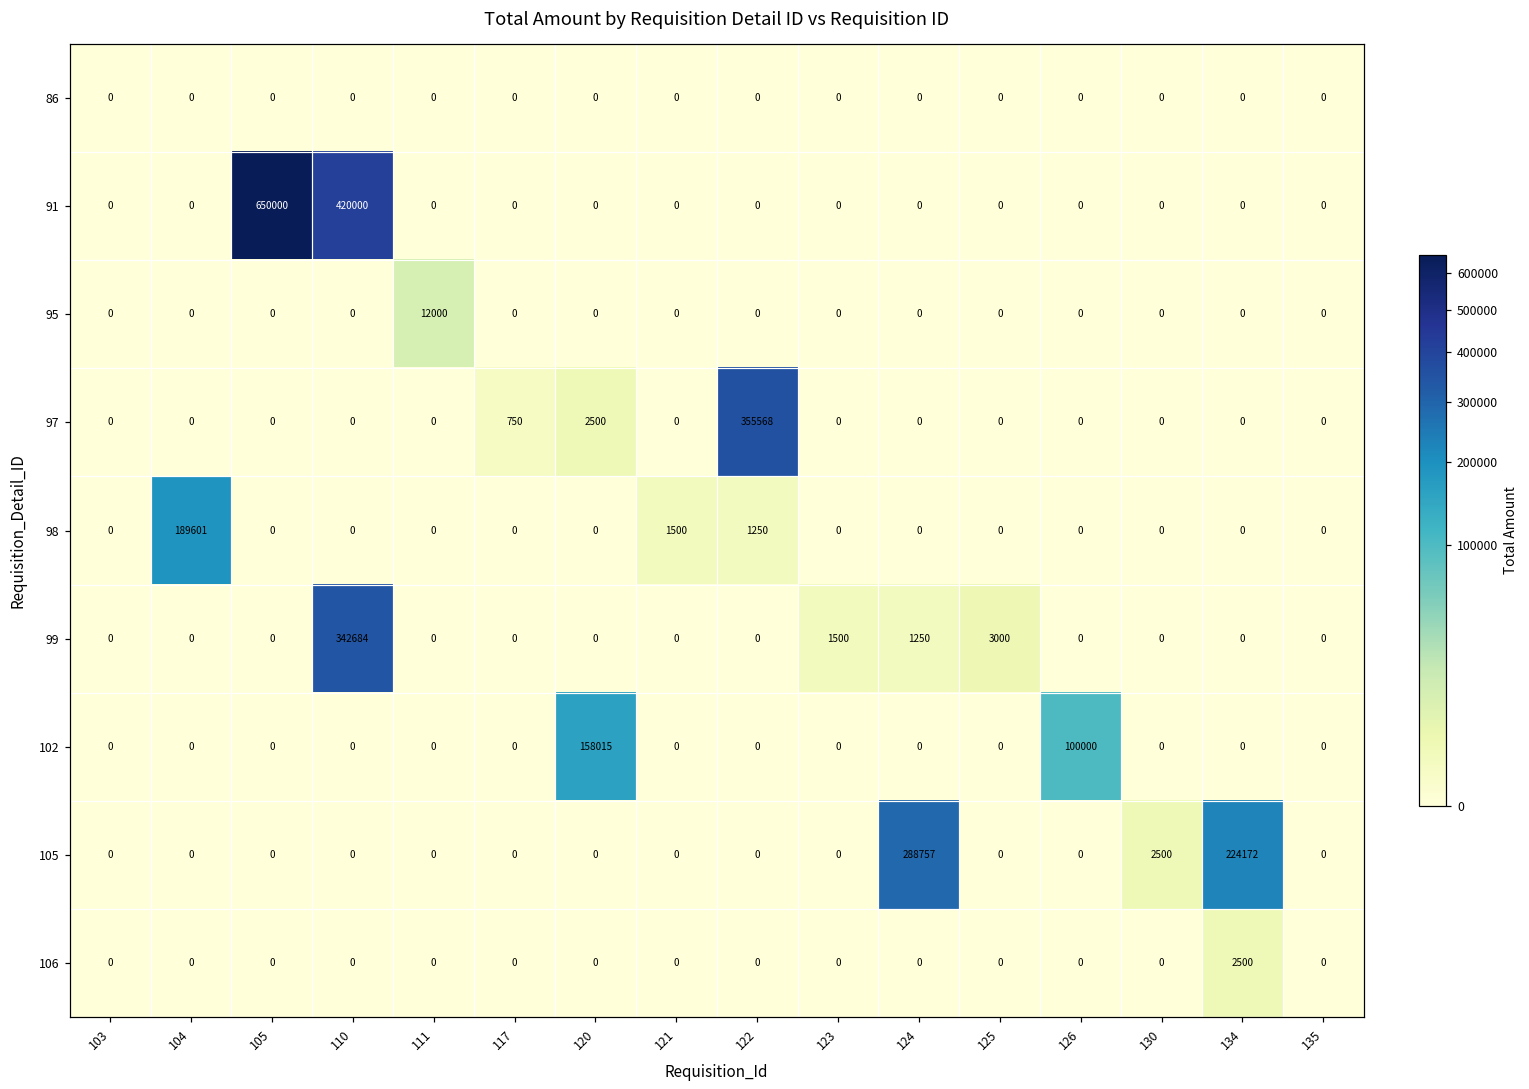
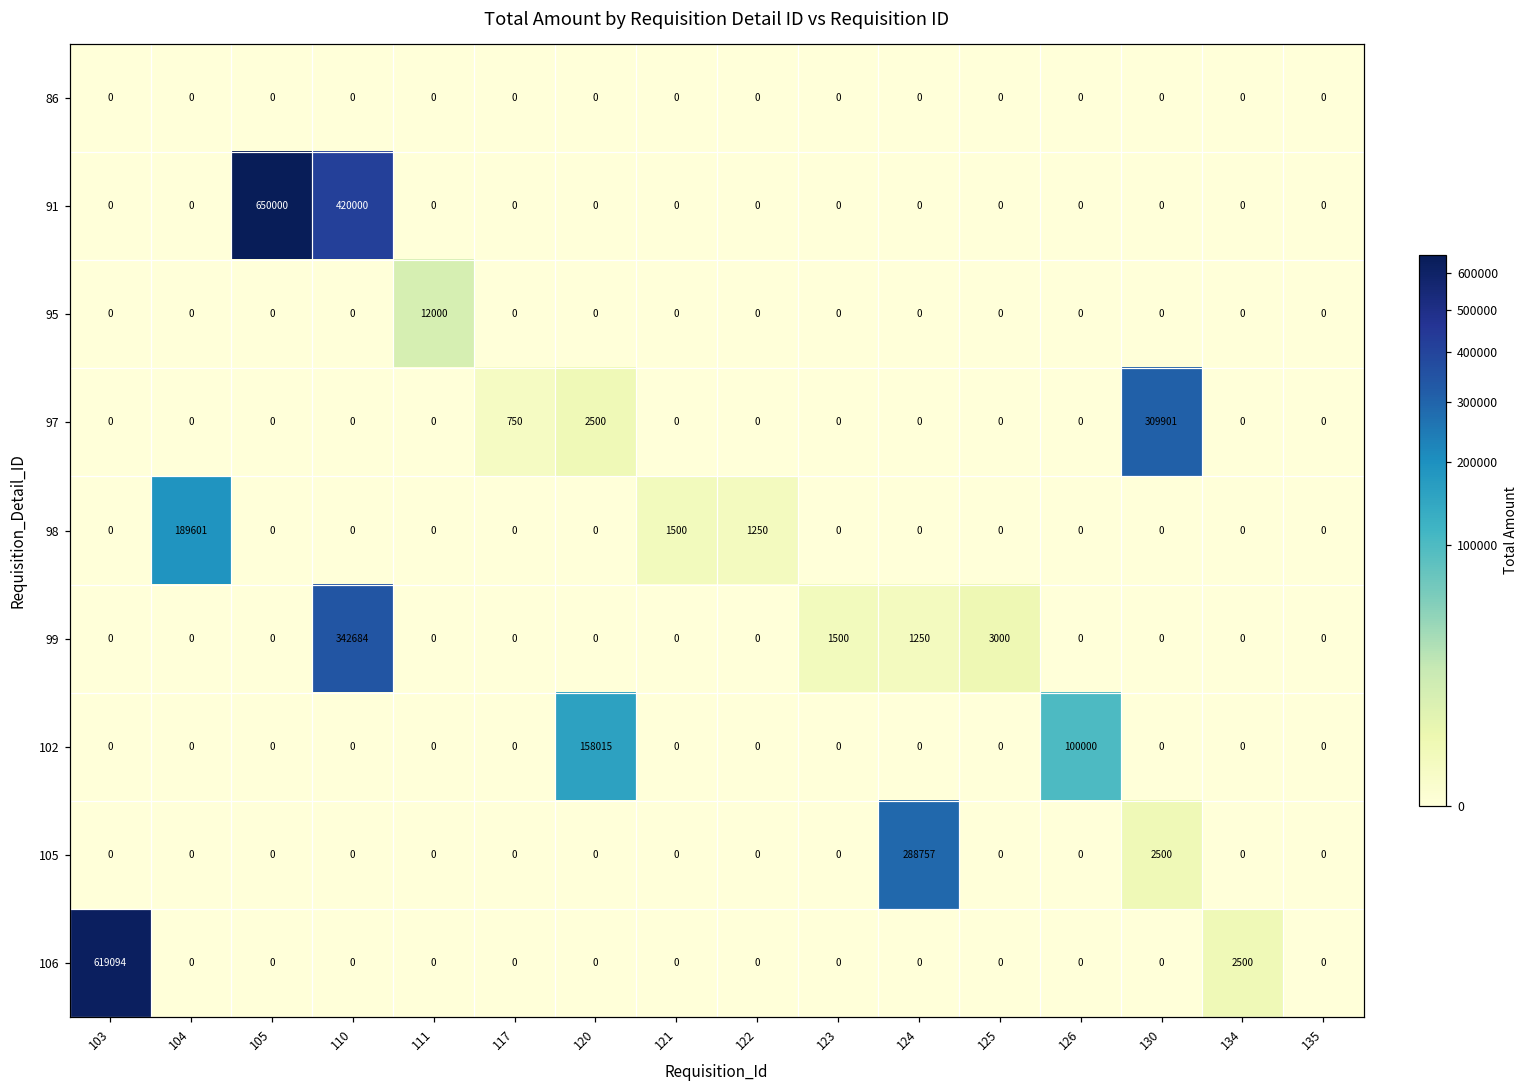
  {
    "86": {
      "103": 0,
      "104": 0,
      "105": 0,
      "110": 0,
      "111": 0,
      "117": 0,
      "120": 0,
      "121": 0,
      "122": 0,
      "123": 0,
      "124": 0,
      "125": 0,
      "126": 0,
      "130": 0,
      "134": 0,
      "135": 0
    },
    "91": {
      "103": 0,
      "104": 0,
      "105": 650000,
      "110": 420000,
      "111": 0,
      "117": 0,
      "120": 0,
      "121": 0,
      "122": 0,
      "123": 0,
      "124": 0,
      "125": 0,
      "126": 0,
      "130": 0,
      "134": 0,
      "135": 0
    },
    "95": {
      "103": 0,
      "104": 0,
      "105": 0,
      "110": 0,
      "111": 12000,
      "117": 0,
      "120": 0,
      "121": 0,
      "122": 0,
      "123": 0,
      "124": 0,
      "125": 0,
      "126": 0,
      "130": 0,
      "134": 0,
      "135": 0
    },
    "97": {
      "103": 0,
      "104": 0,
      "105": 0,
      "110": 0,
      "111": 0,
      "117": 750,
      "120": 2500,
      "121": 0,
-     "122": 355568,
+     "122": 0,
      "123": 0,
      "124": 0,
      "125": 0,
      "126": 0,
-     "130": 0,
+     "130": 309901,
      "134": 0,
      "135": 0
    },
    "98": {
      "103": 0,
      "104": 189601,
      "105": 0,
      "110": 0,
      "111": 0,
      "117": 0,
      "120": 0,
      "121": 1500,
      "122": 1250,
      "123": 0,
      "124": 0,
      "125": 0,
      "126": 0,
      "130": 0,
      "134": 0,
      "135": 0
    },
    "99": {
      "103": 0,
      "104": 0,
      "105": 0,
      "110": 342684,
      "111": 0,
      "117": 0,
      "120": 0,
      "121": 0,
      "122": 0,
      "123": 1500,
      "124": 1250,
      "125": 3000,
      "126": 0,
      "130": 0,
      "134": 0,
      "135": 0
    },
    "102": {
      "103": 0,
      "104": 0,
      "105": 0,
      "110": 0,
      "111": 0,
      "117": 0,
      "120": 158015,
      "121": 0,
      "122": 0,
      "123": 0,
      "124": 0,
      "125": 0,
      "126": 100000,
      "130": 0,
      "134": 0,
      "135": 0
    },
    "105": {
      "103": 0,
      "104": 0,
      "105": 0,
      "110": 0,
      "111": 0,
      "117": 0,
      "120": 0,
      "121": 0,
      "122": 0,
      "123": 0,
      "124": 288757,
      "125": 0,
      "126": 0,
      "130": 2500,
-     "134": 224172,
+     "134": 0,
      "135": 0
    },
    "106": {
-     "103": 0,
+     "103": 619094,
      "104": 0,
      "105": 0,
      "110": 0,
      "111": 0,
      "117": 0,
      "120": 0,
      "121": 0,
      "122": 0,
      "123": 0,
      "124": 0,
      "125": 0,
      "126": 0,
      "130": 0,
      "134": 2500,
      "135": 0
    }
  }
